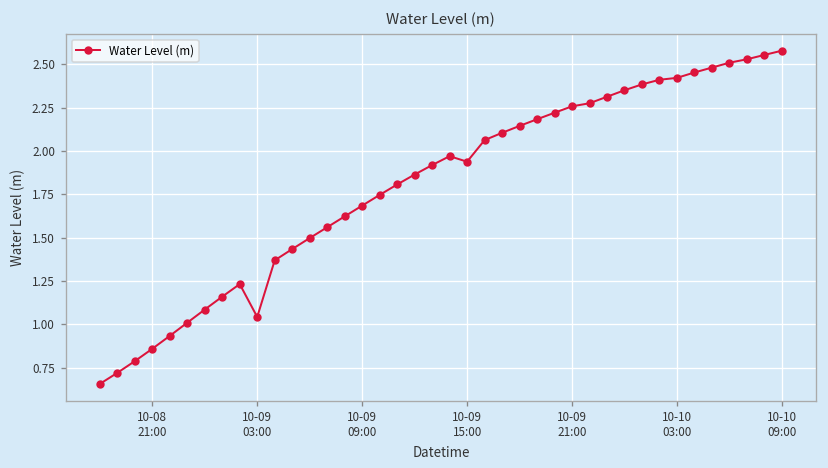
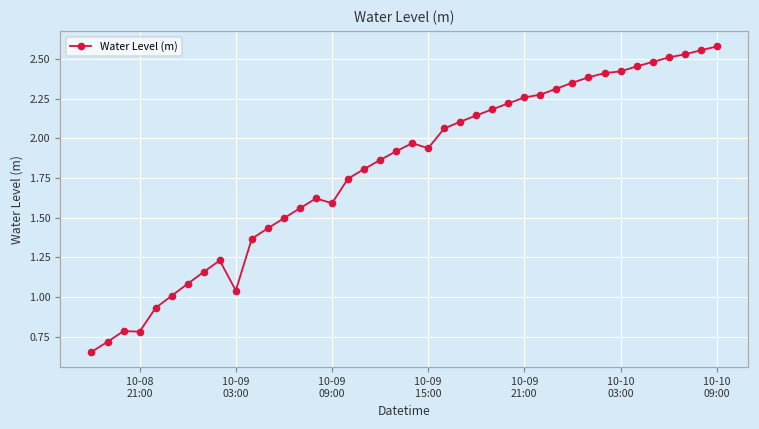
  {
-   "10-08 21:00": 0.86,
+   "10-08 21:00": 0.78,
    "10-09 03:00": 1.04,
-   "10-09 09:00": 1.68,
+   "10-09 09:00": 1.59,
    "10-09 15:00": 1.94,
    "10-09 21:00": 2.26,
    "10-10 03:00": 2.42,
    "10-10 09:00": 2.58
  }
